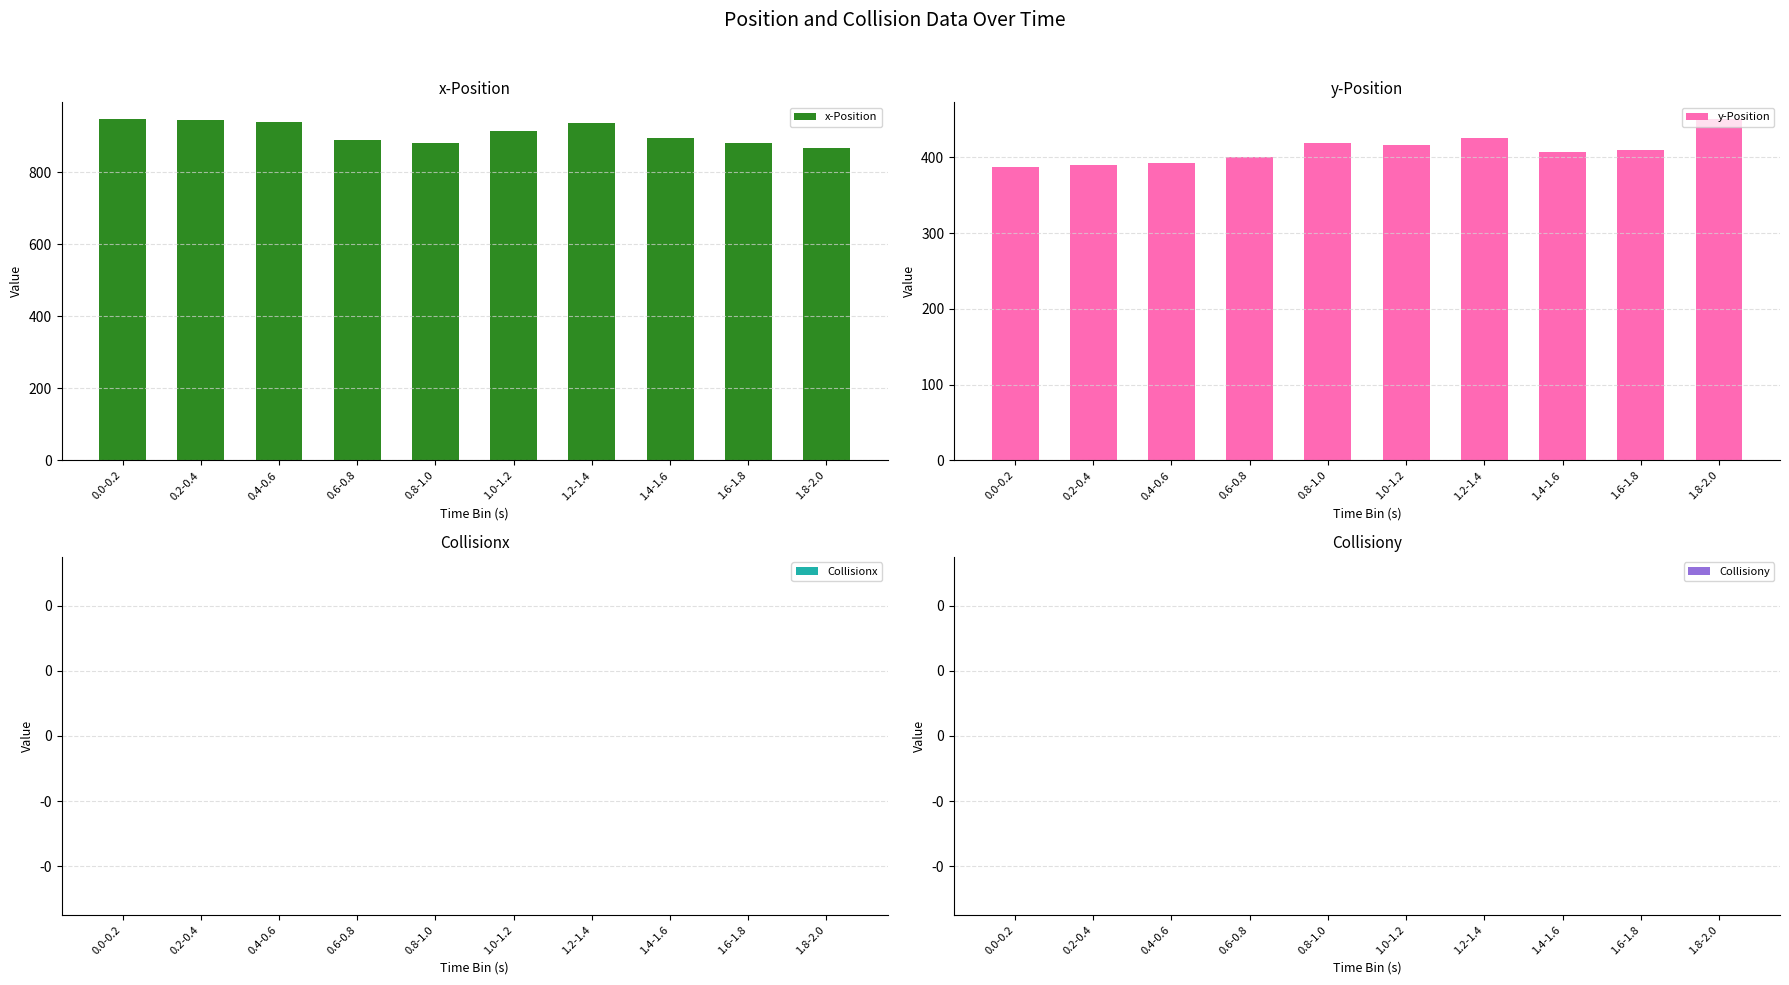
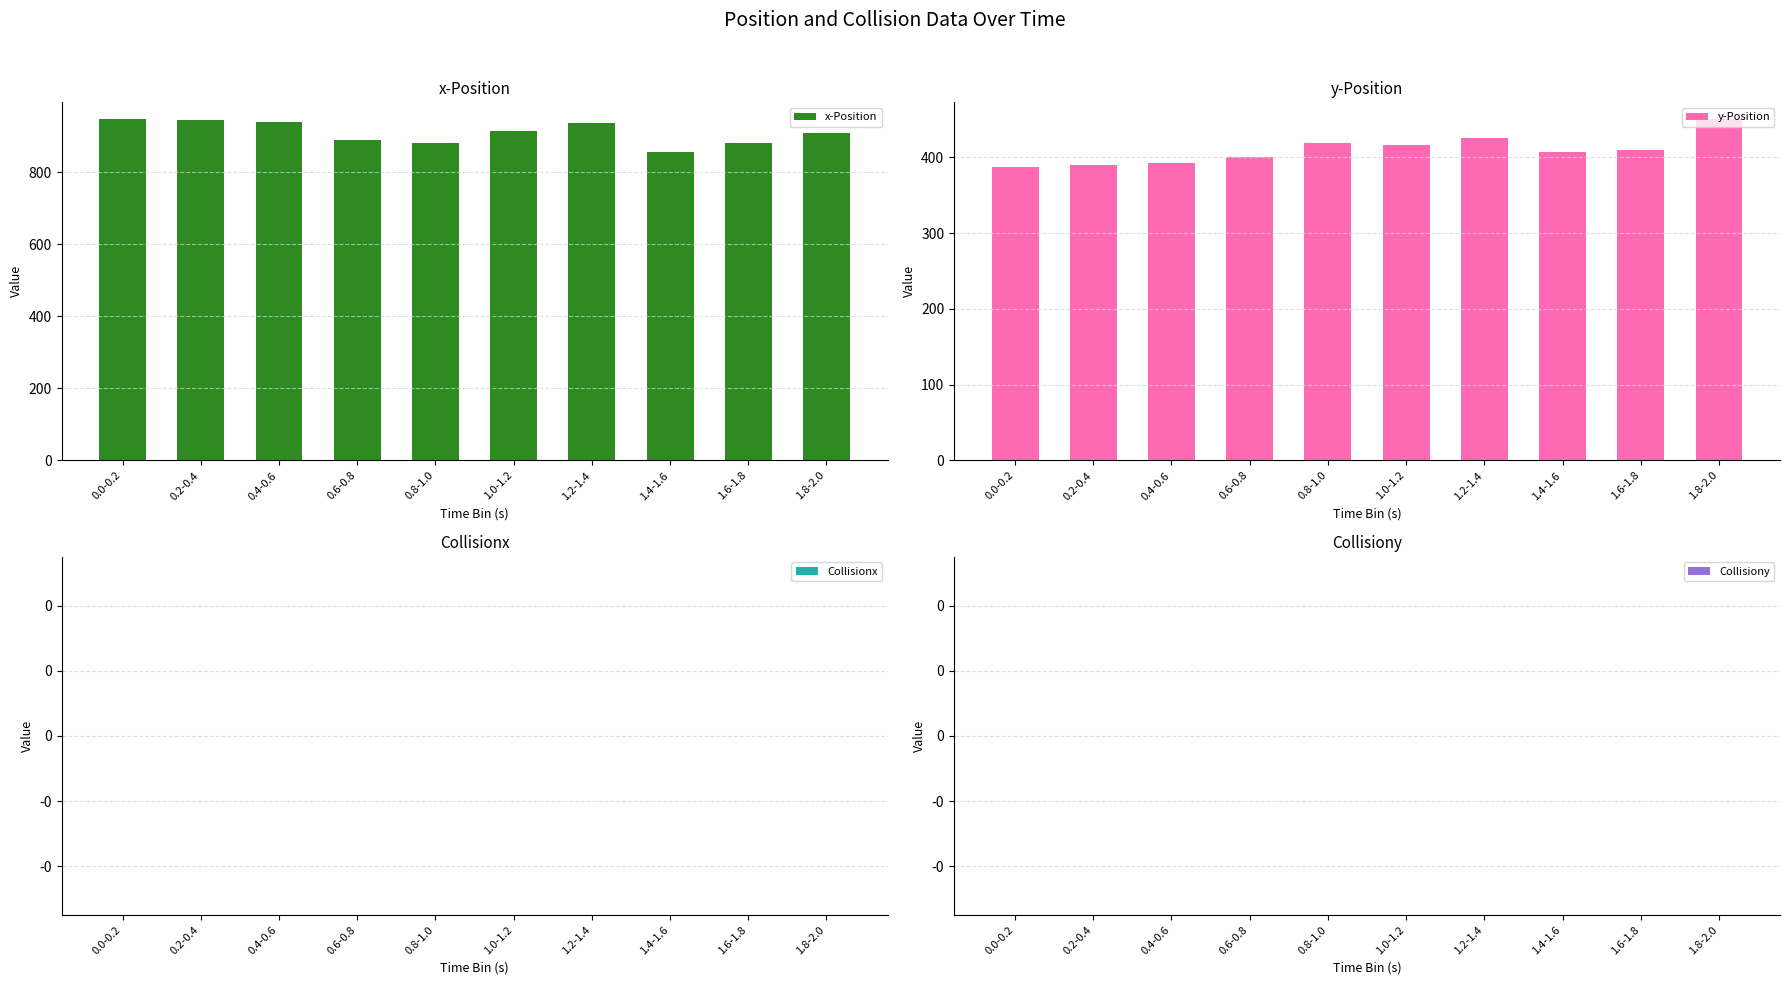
  {
    "x-Position": {
      "0.0-0.2": 950,
      "0.2-0.4": 940,
      "0.4-0.6": 940,
      "0.6-0.8": 890,
      "0.8-1.0": 880,
      "1.0-1.2": 920,
      "1.2-1.4": 940,
-     "1.4-1.6": 890,
+     "1.4-1.6": 860,
      "1.6-1.8": 880,
-     "1.8-2.0": 870
+     "1.8-2.0": 910
    },
    "y-Position": {
      "0.0-0.2": 390,
      "0.2-0.4": 390,
      "0.4-0.6": 390,
      "0.6-0.8": 400,
      "0.8-1.0": 420,
      "1.0-1.2": 420,
      "1.2-1.4": 430,
      "1.4-1.6": 410,
      "1.6-1.8": 410
    }
  }
